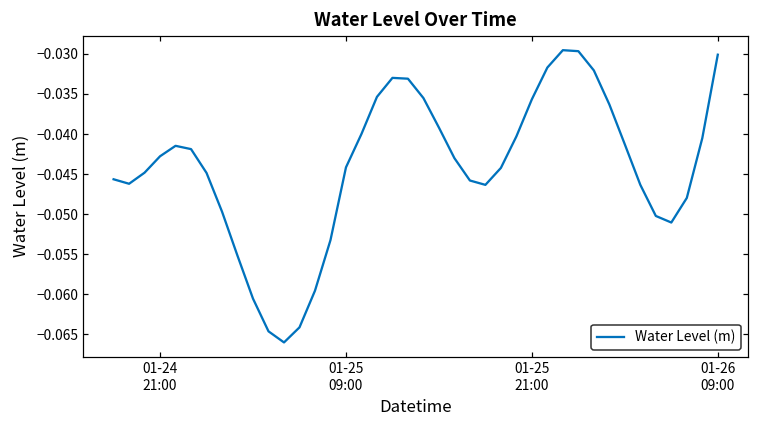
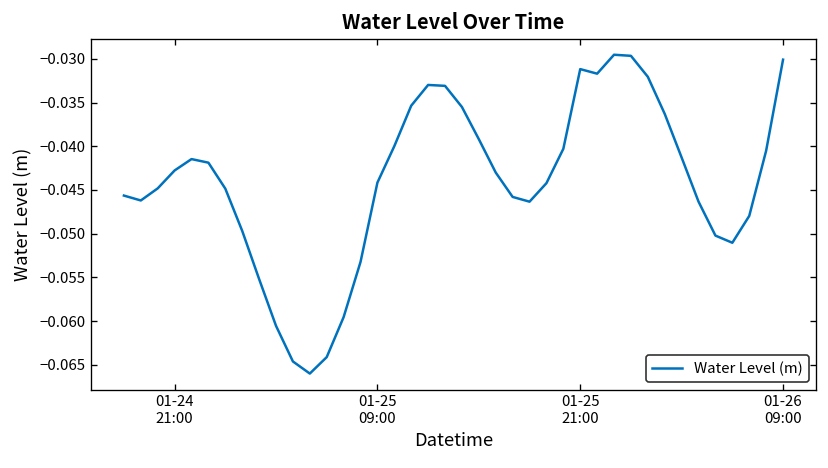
  {
    "01-24 21:00": -0.043,
    "01-25 09:00": -0.044,
-   "01-25 21:00": -0.036,
+   "01-25 21:00": -0.031,
    "01-26 09:00": -0.030
  }
